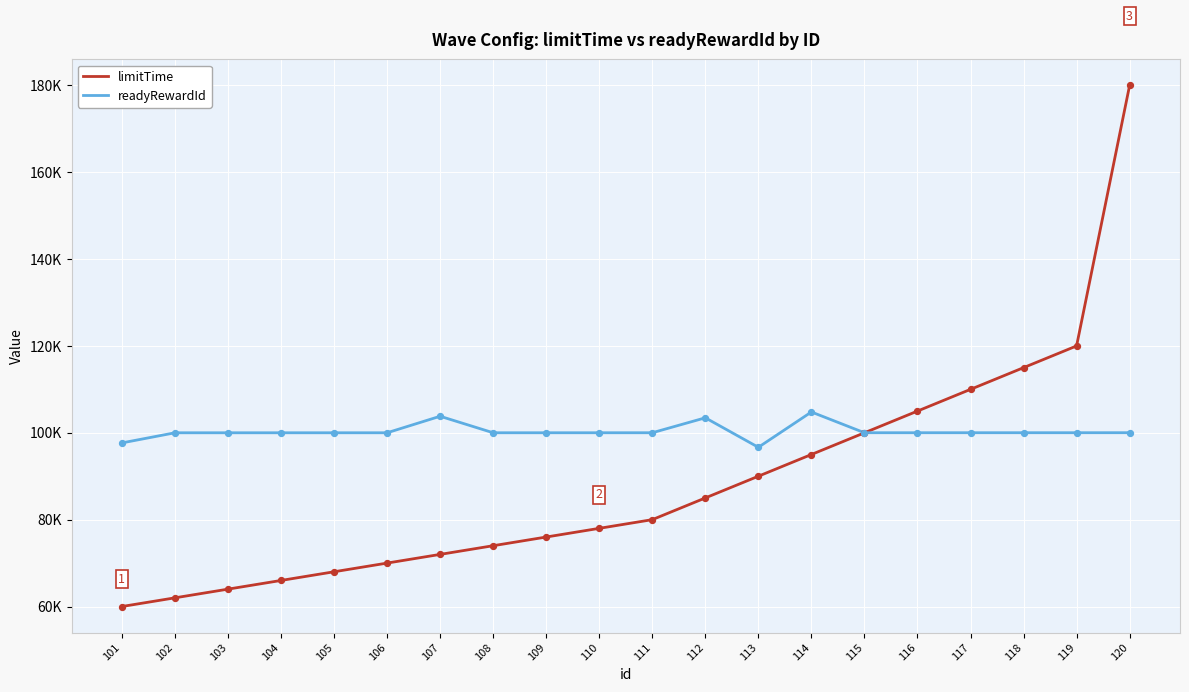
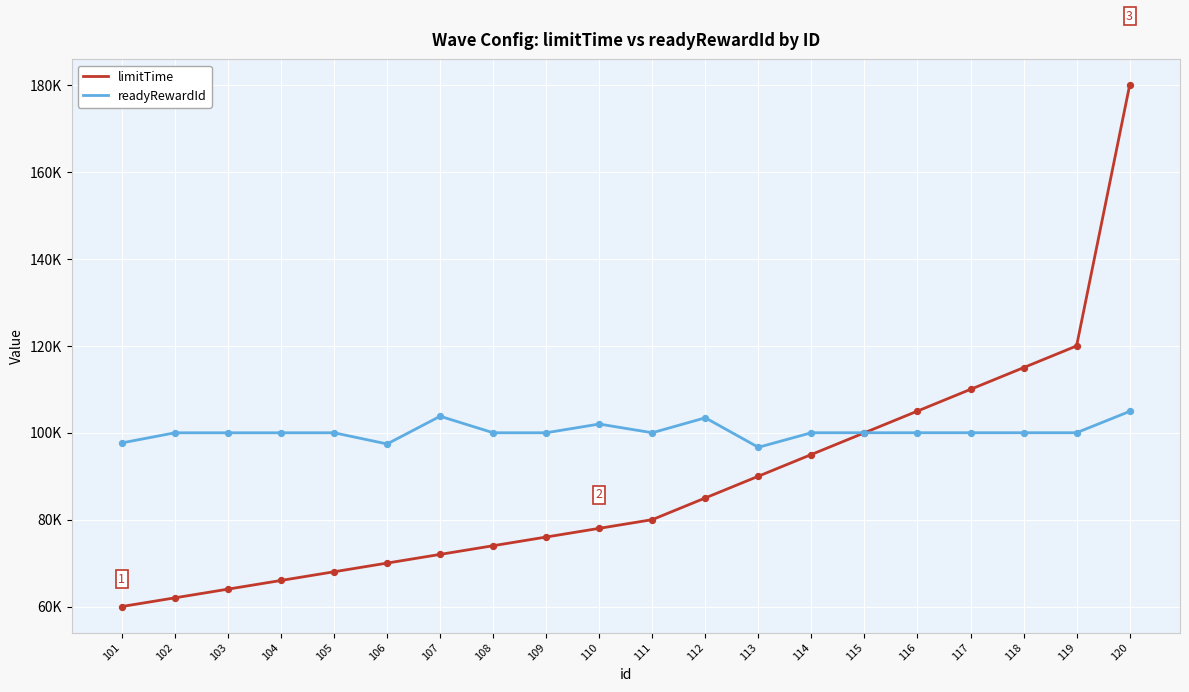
  {
    "limitTime": {
      "102": 62000,
      "103": 64000,
      "104": 66000,
      "105": 68000,
      "106": 70000,
      "107": 72000,
      "108": 74000,
      "109": 76000,
      "110": 78000,
      "111": 80000,
      "112": 85000,
      "113": 90000,
      "114": 95000,
      "116": 105000,
      "117": 110000,
      "118": 115000,
      "119": 120000,
      "120": 180000
    },
    "readyRewardId": {
      "101": 98000,
      "102": 100000,
      "103": 100000,
      "104": 100000,
      "105": 100000,
-     "106": 100000,
+     "106": 97000,
      "107": 104000,
      "108": 100000,
      "109": 100000,
-     "110": 100000,
+     "110": 102000,
      "111": 100000,
      "112": 103000,
      "113": 97000,
-     "114": 105000,
+     "114": 100000,
      "116": 100000,
      "117": 100000,
      "118": 100000,
      "119": 100000,
-     "120": 100000
+     "120": 105000
    }
  }
